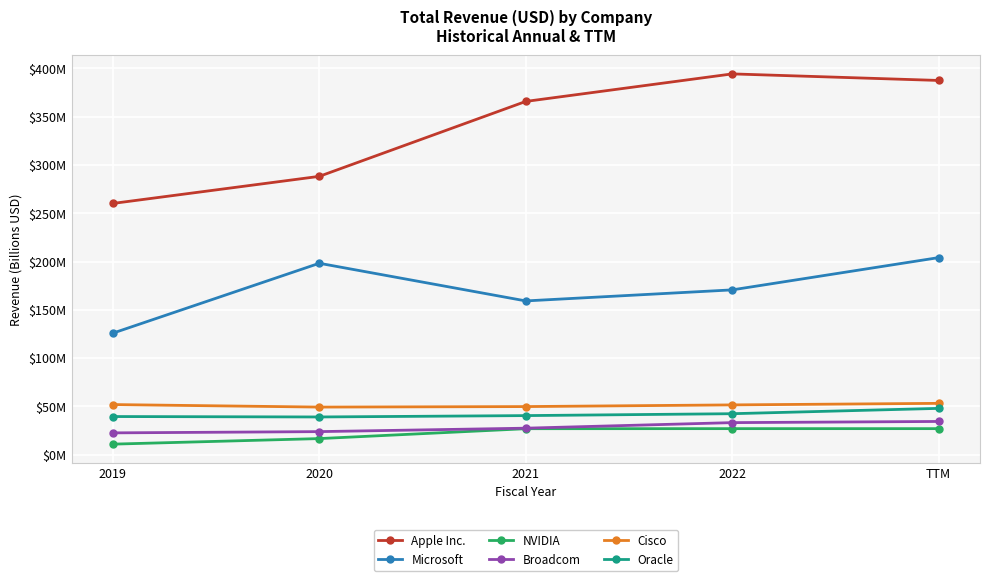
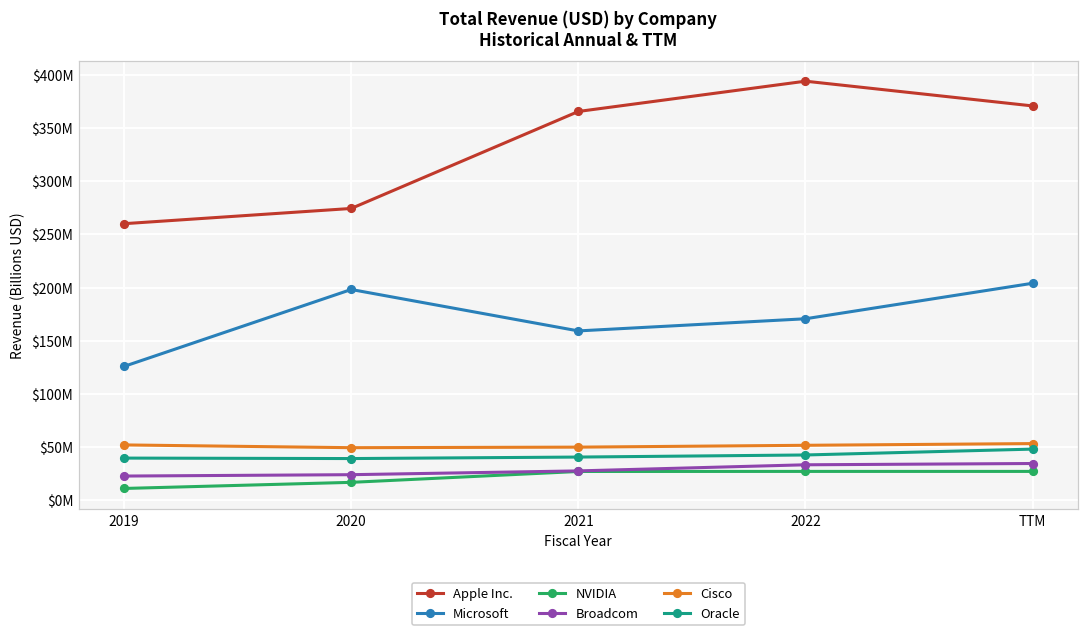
  {
    "Apple Inc.": {
      "2019": "$260000000",
-     "2020": "$290000000",
+     "2020": "$270000000",
      "2021": "$370000000",
      "2022": "$390000000",
-     "TTM": "$390000000"
+     "TTM": "$370000000"
    },
    "Microsoft": {
      "2019": "$130000000",
      "2020": "$200000000",
      "2021": "$160000000",
      "2022": "$170000000",
      "TTM": "$200000000"
    },
    "Broadcom": {
      "2019": "$20000000",
      "2020": "$20000000",
      "2022": "$30000000",
      "TTM": "$30000000"
    },
    "Cisco": {
      "2019": "$50000000",
      "2020": "$50000000",
      "2021": "$50000000",
      "2022": "$50000000",
      "TTM": "$50000000"
    }
  }
